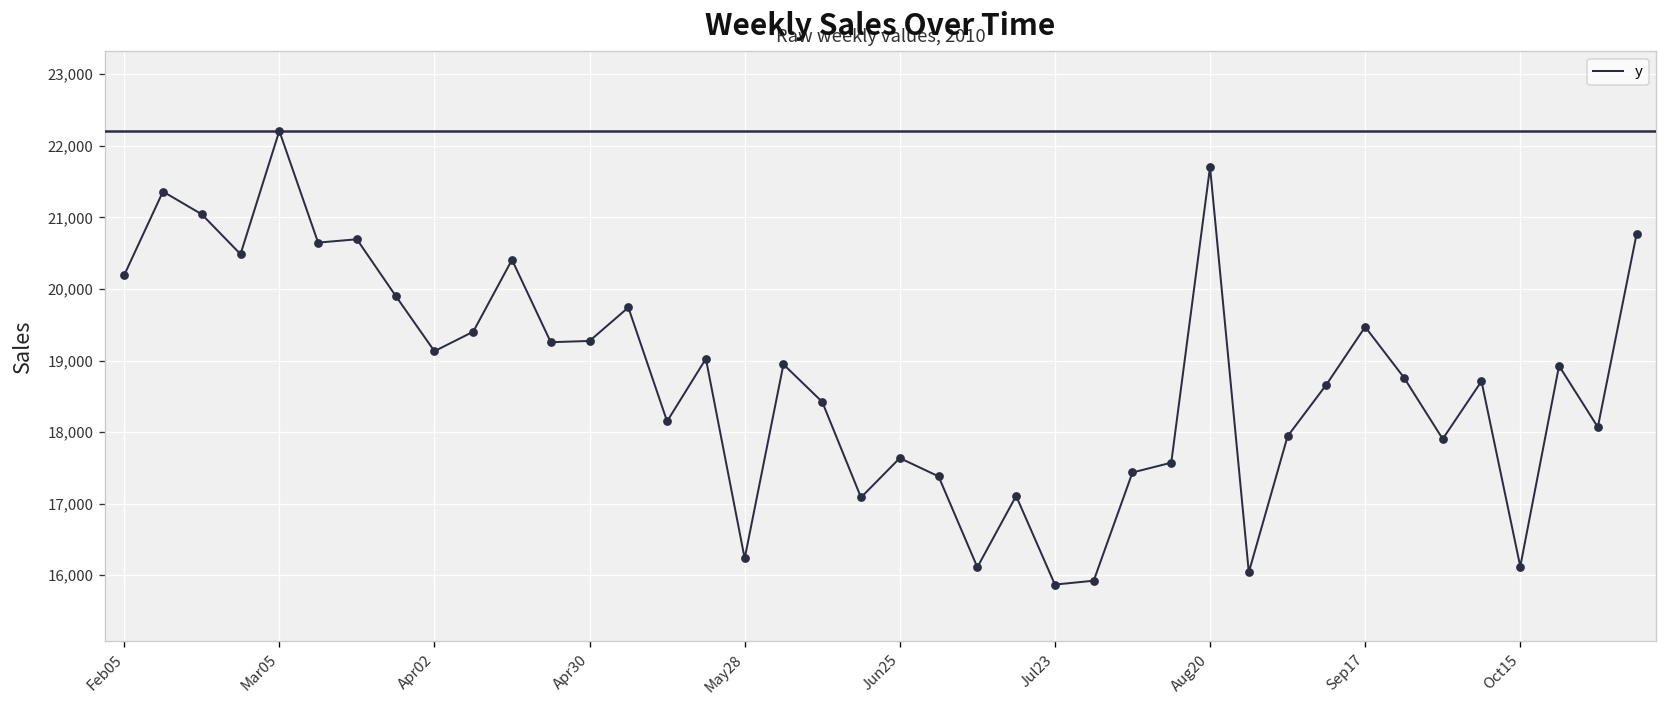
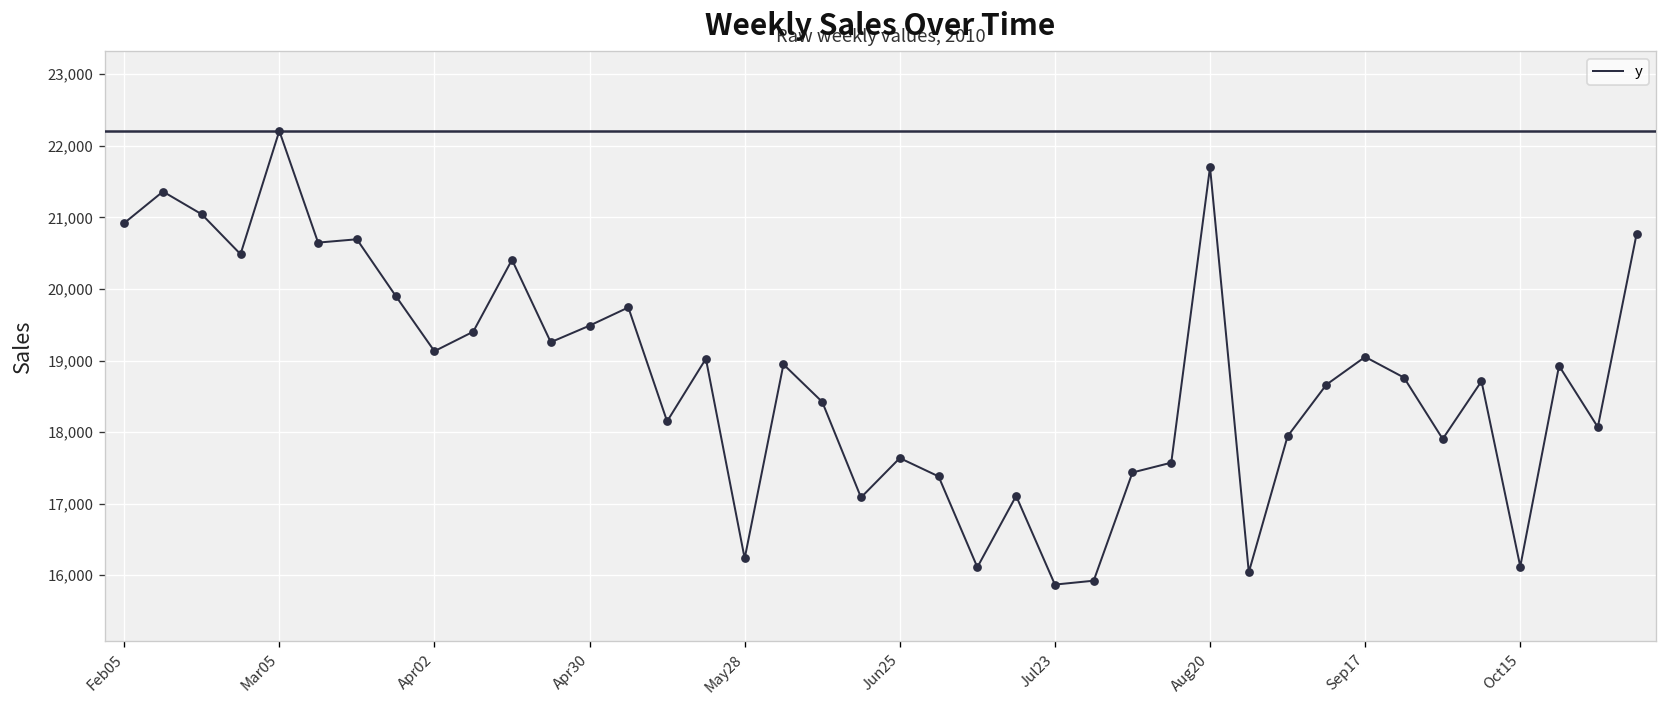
  {
-   "Feb05": "20,200",
+   "Feb05": "20,900",
    "Mar05": "22,200",
    "Apr02": "19,100",
-   "Apr30": "19,300",
+   "Apr30": "19,500",
    "May28": "16,200",
    "Jun25": "17,600",
    "Jul23": "15,900",
    "Aug20": "21,700",
-   "Sep17": "19,500",
+   "Sep17": "19,100",
    "Oct15": "16,100"
  }
